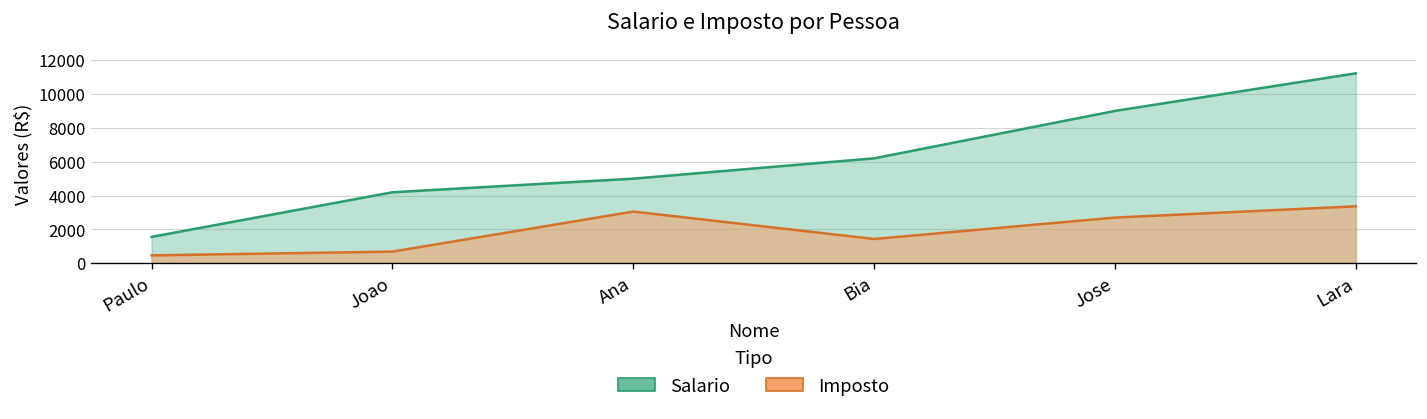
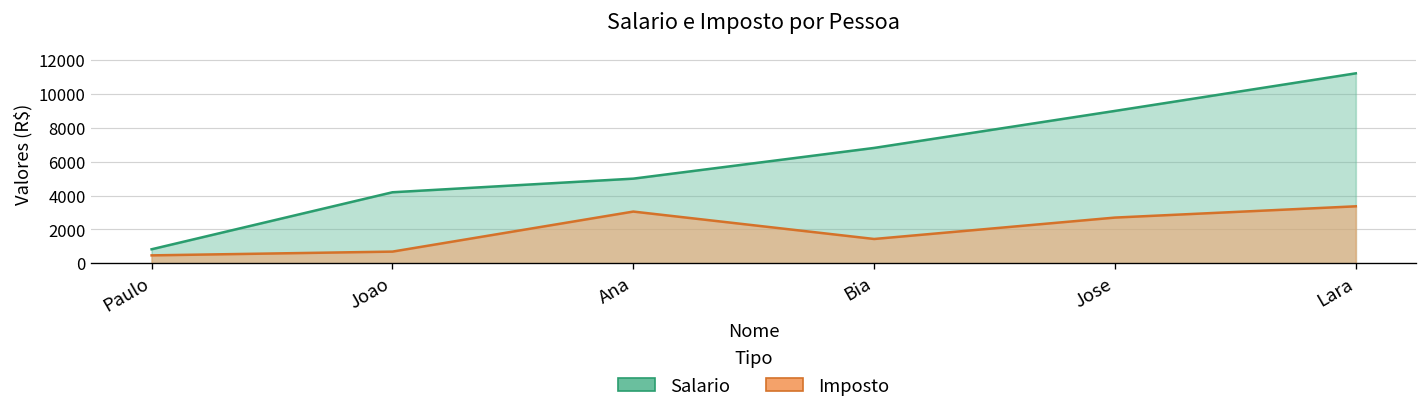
  {
    "Salario": {
-     "Paulo": 1600,
+     "Paulo": 800,
      "Joao": 4200,
      "Ana": 5000,
-     "Bia": 6200,
+     "Bia": 6800,
      "Jose": 9000,
      "Lara": 11200
    },
    "Imposto": {
      "Paulo": 500,
      "Joao": 700,
      "Ana": 3100,
      "Bia": 1400,
      "Jose": 2700,
      "Lara": 3400
    }
  }
